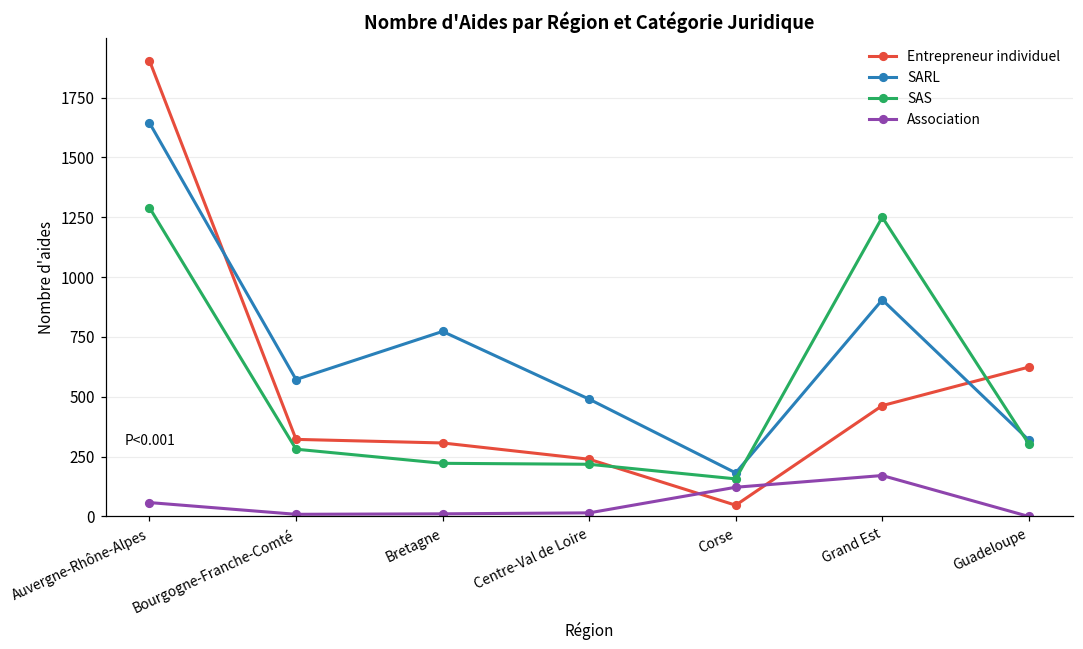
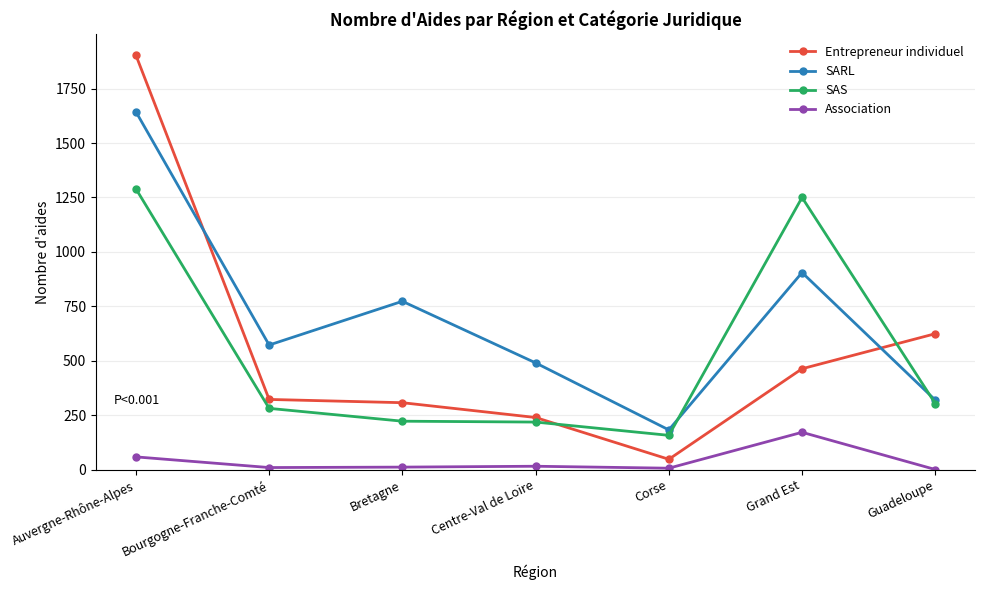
  {
    "Entrepreneur individuel": {
      "Auvergne-Rhône-Alpes": 1900,
      "Bourgogne-Franche-Comté": 320,
      "Bretagne": 310,
      "Centre-Val de Loire": 240,
      "Corse": 50,
      "Grand Est": 460,
      "Guadeloupe": 620
    },
    "SARL": {
      "Auvergne-Rhône-Alpes": 1640,
      "Bourgogne-Franche-Comté": 570,
      "Bretagne": 770,
      "Centre-Val de Loire": 490,
      "Corse": 180,
      "Grand Est": 910,
      "Guadeloupe": 320
    },
    "SAS": {
      "Auvergne-Rhône-Alpes": 1290,
      "Bourgogne-Franche-Comté": 280,
      "Bretagne": 220,
      "Centre-Val de Loire": 220,
      "Corse": 160,
      "Grand Est": 1250,
      "Guadeloupe": 300
    },
    "Association": {
      "Auvergne-Rhône-Alpes": 60,
      "Bourgogne-Franche-Comté": 10,
      "Bretagne": 10,
      "Centre-Val de Loire": 20,
-     "Corse": 120,
+     "Corse": 10,
      "Grand Est": 170,
      "Guadeloupe": 0
    }
  }
